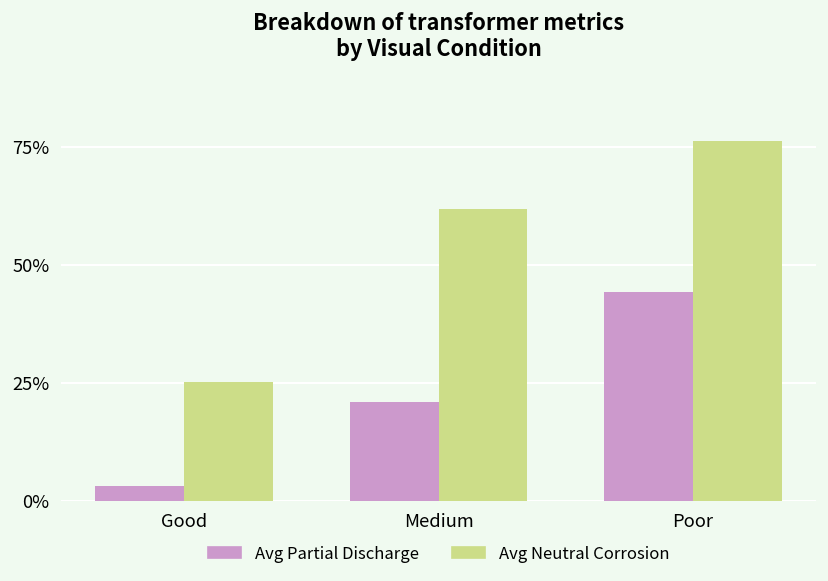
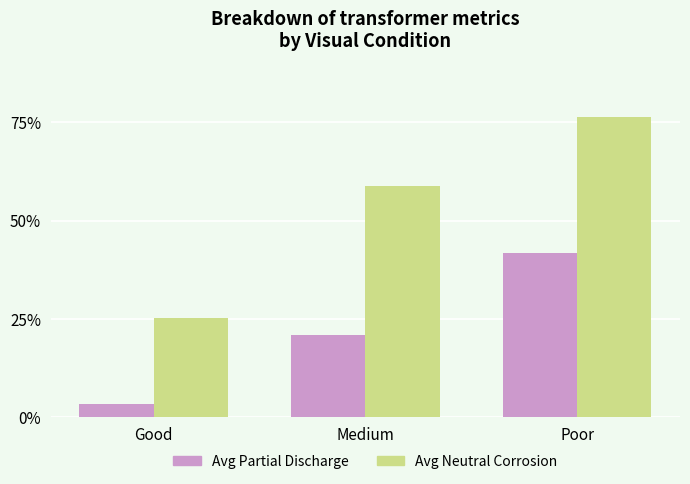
  {
    "Avg Partial Discharge": {
      "Good": "3%",
      "Medium": "21%",
-     "Poor": "44%"
+     "Poor": "42%"
    },
    "Avg Neutral Corrosion": {
      "Good": "25%",
-     "Medium": "62%",
+     "Medium": "59%",
      "Poor": "76%"
    }
  }
